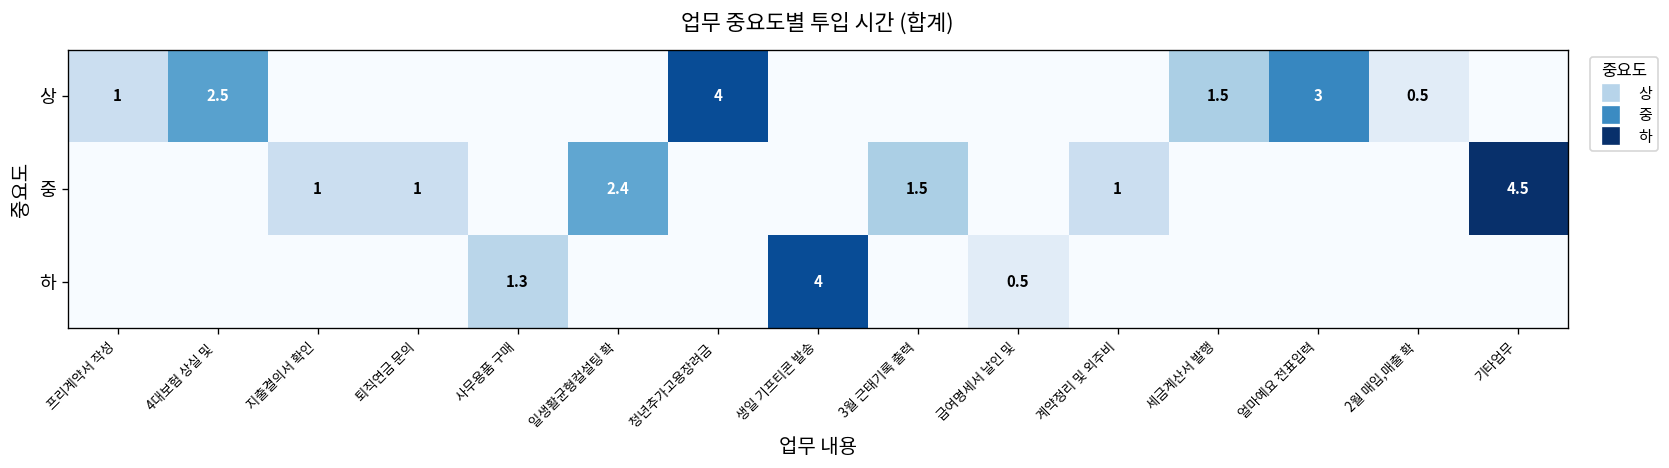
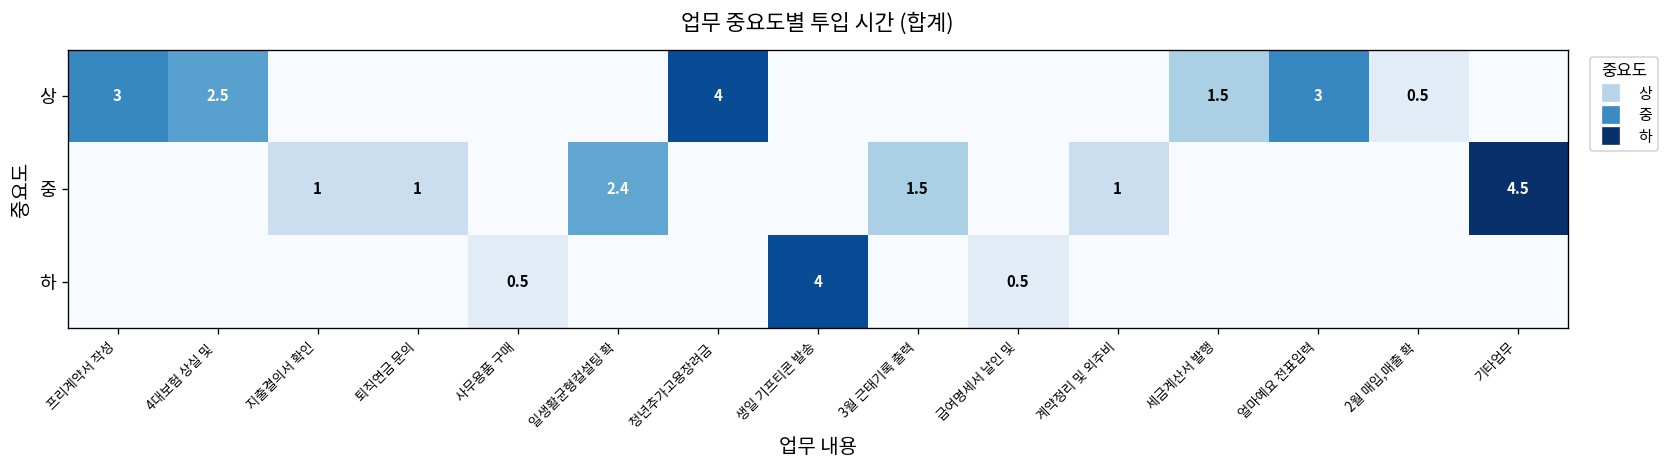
  {
    "상": {
-     "프리계약서 작성": 1,
+     "프리계약서 작성": 3,
      "4대보험 상실 및": 2.5,
      "청년추가고용장려금": 4,
      "세금계산서 발행": 1.5,
      "얼마예요 전표입력": 3,
      "2월 매입,매출 확": 0.5
    },
    "중": {
      "지출결의서 확인": 1,
      "퇴직연금 문의": 1,
      "일생활균형컬설팅 확": 2.4,
      "3월 근태기록 출력": 1.5,
      "계약정리 및 외주비": 1,
      "기타업무": 4.5
    },
    "하": {
-     "사무용품 구매": 1.3,
+     "사무용품 구매": 0.5,
      "생일 기프티콘 발송": 4,
      "급여명세서 날인 및": 0.5
    }
  }
